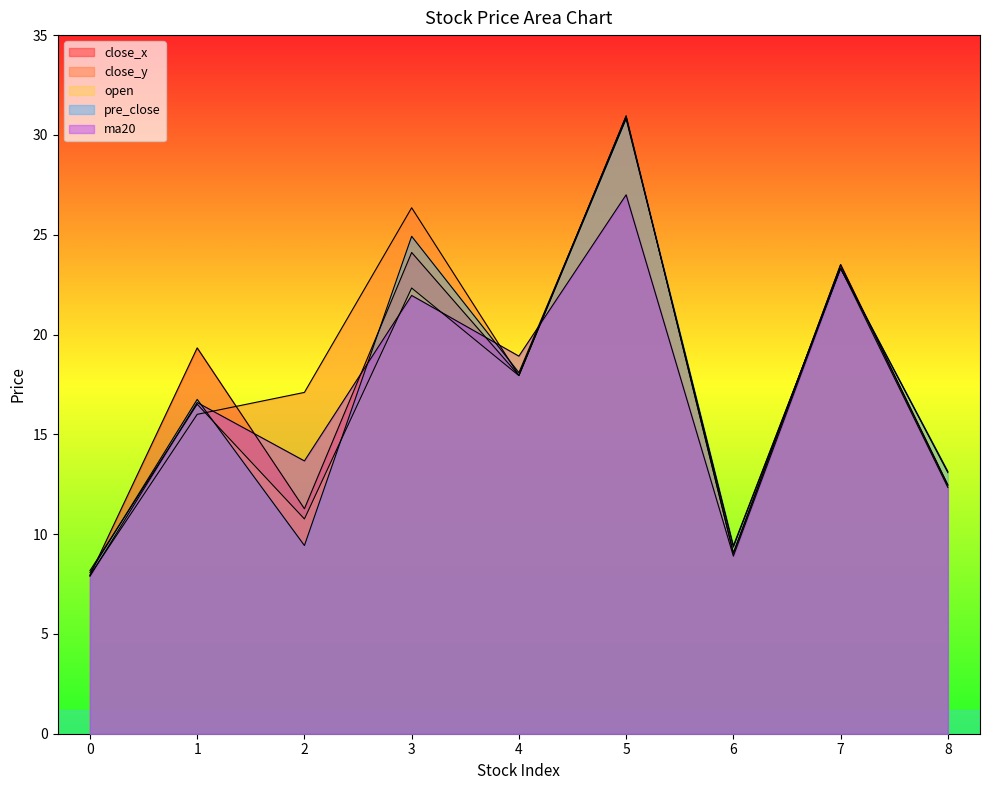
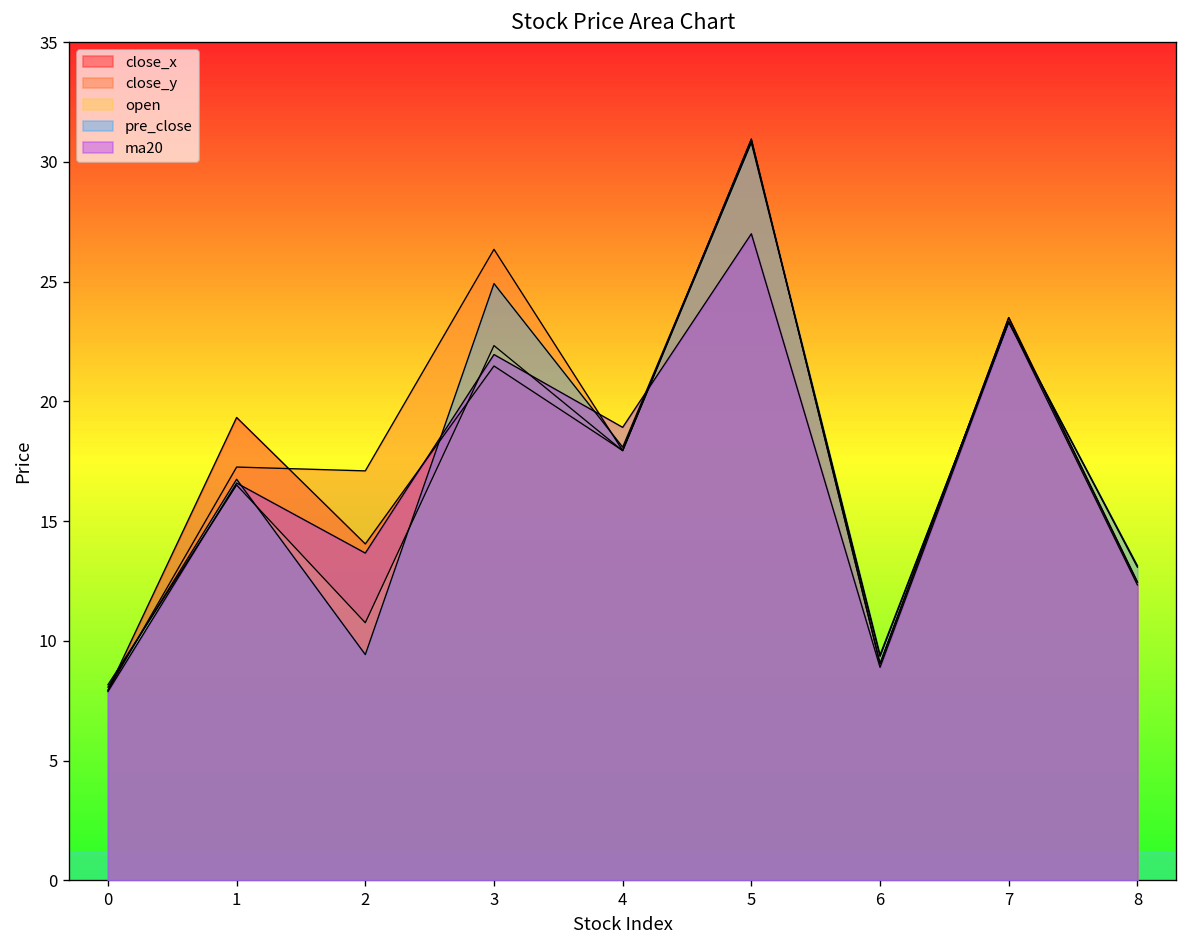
  {
    "close_x": {
      "1": 19.3,
-     "2": 11.3,
-     "3": 24.1
+     "2": 14.1,
+     "3": 21.5
    },
    "close_y": {
-     "1": 16.0,
+     "1": 17.3,
      "2": 17.1,
      "3": 26.4
    },
    "open": {
      "2": 10.8,
      "3": 22.3
    },
    "pre_close": {
      "1": 16.8,
      "2": 9.4,
      "3": 24.9,
      "4": 18.1
    },
    "ma20": {
      "2": 13.7,
      "3": 22.0,
      "4": 18.9,
      "5": 27.0,
      "6": 8.9
    }
  }
